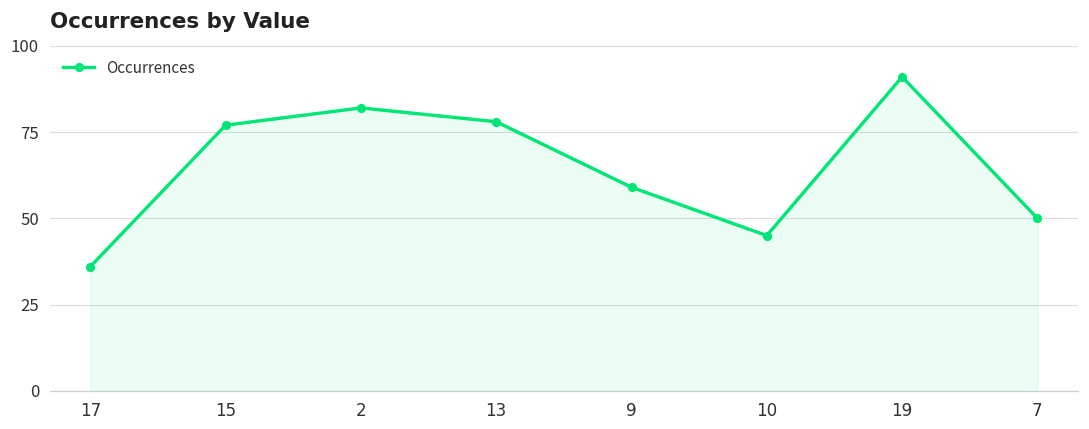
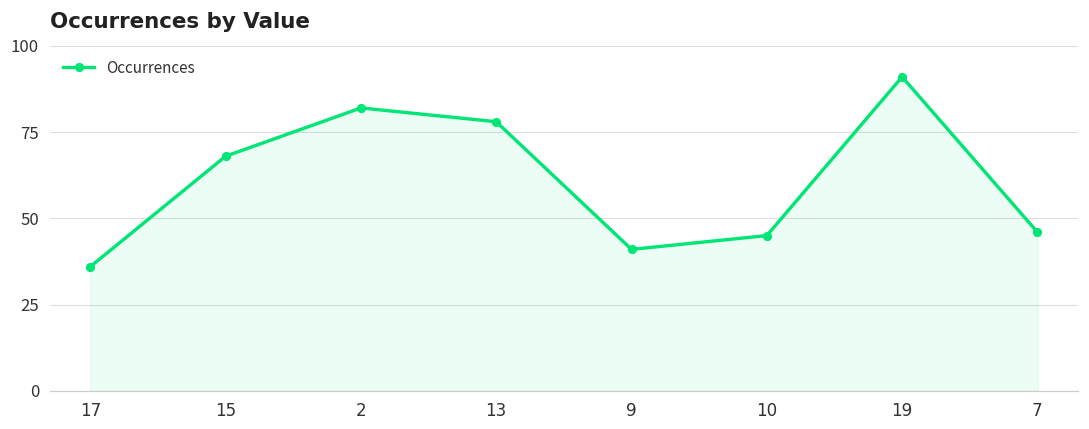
  {
    "17": 36,
-   "15": 77,
+   "15": 68,
    "2": 82,
    "13": 78,
-   "9": 59,
+   "9": 41,
    "10": 45,
    "19": 91,
-   "7": 50
+   "7": 46
  }
